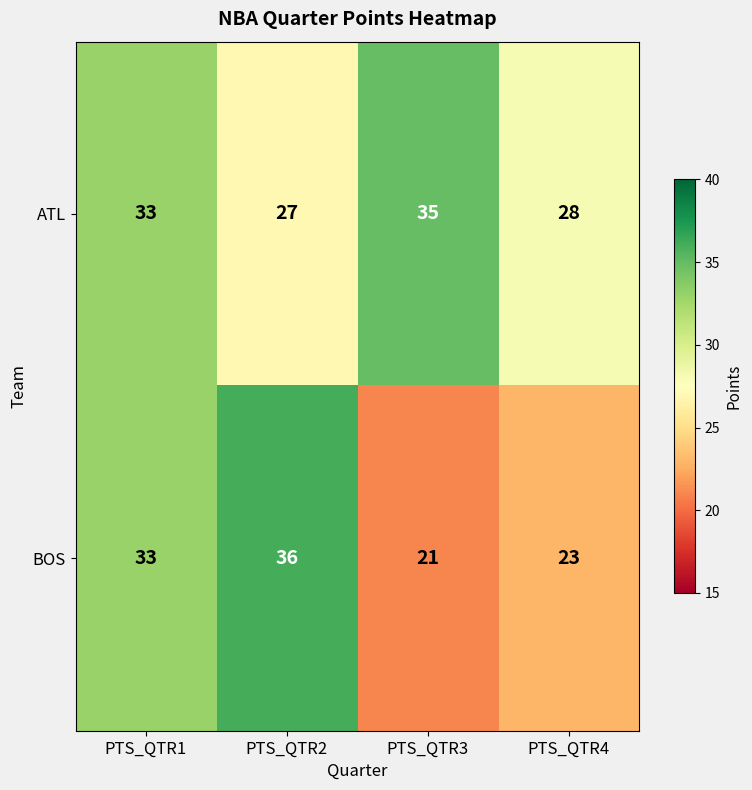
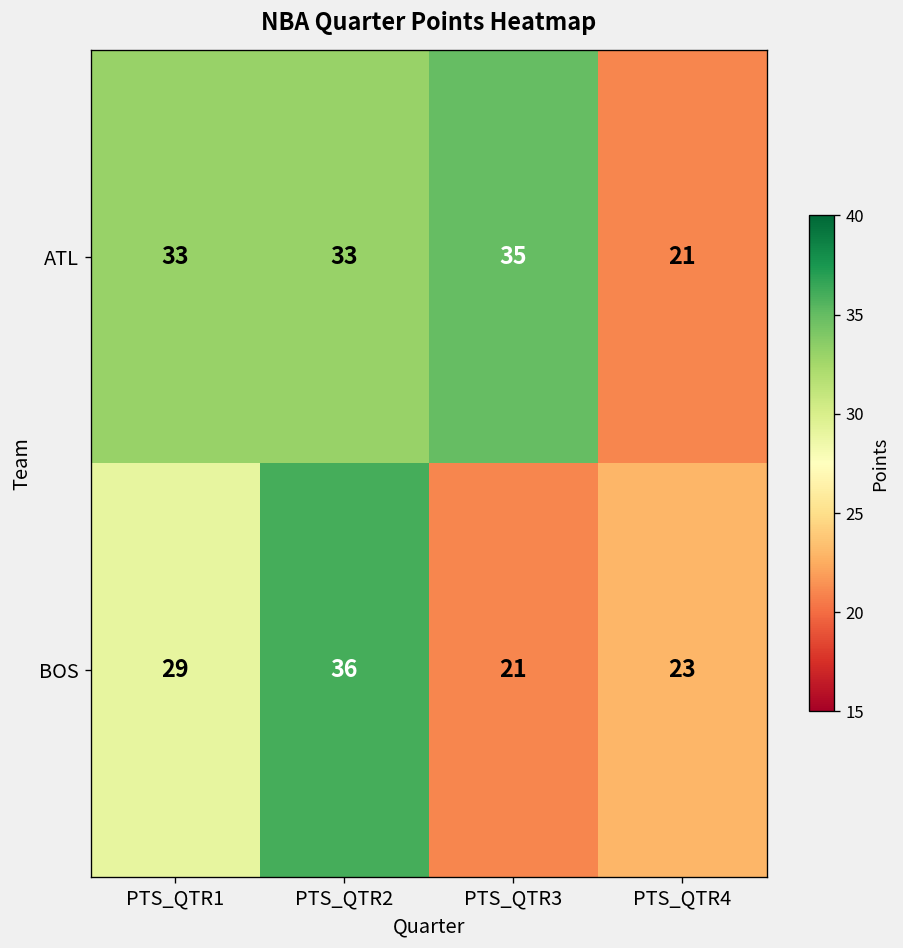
  {
    "ATL": {
      "PTS_QTR1": 33,
-     "PTS_QTR2": 27,
+     "PTS_QTR2": 33,
      "PTS_QTR3": 35,
-     "PTS_QTR4": 28
+     "PTS_QTR4": 21
    },
    "BOS": {
-     "PTS_QTR1": 33,
+     "PTS_QTR1": 29,
      "PTS_QTR2": 36,
      "PTS_QTR3": 21,
      "PTS_QTR4": 23
    }
  }
